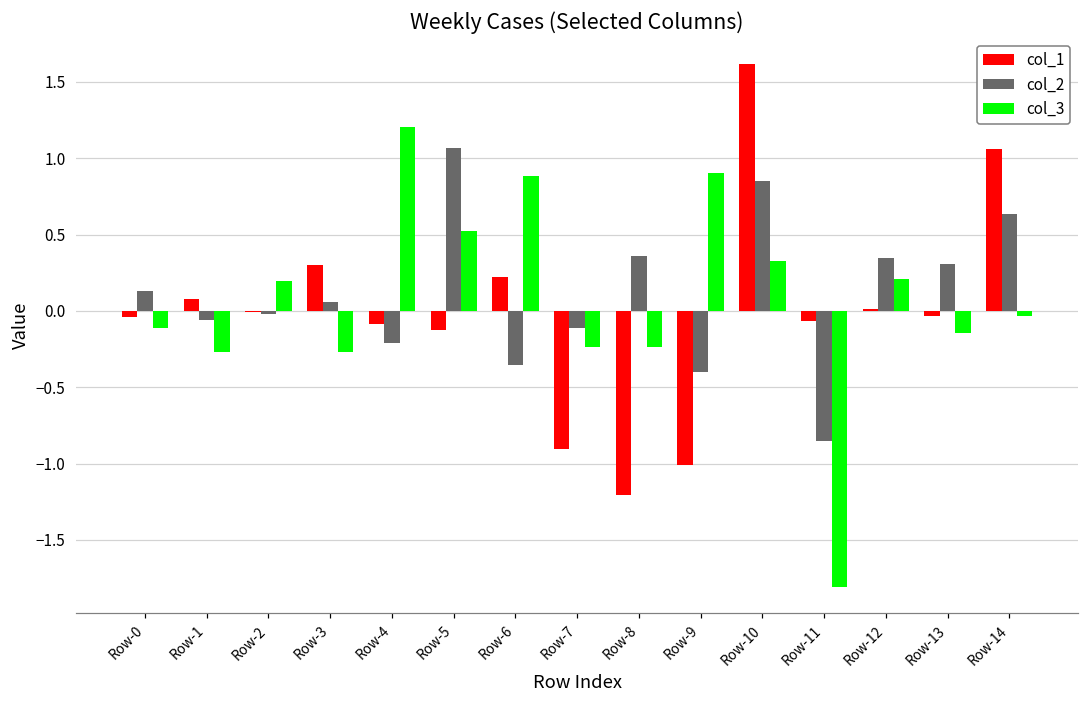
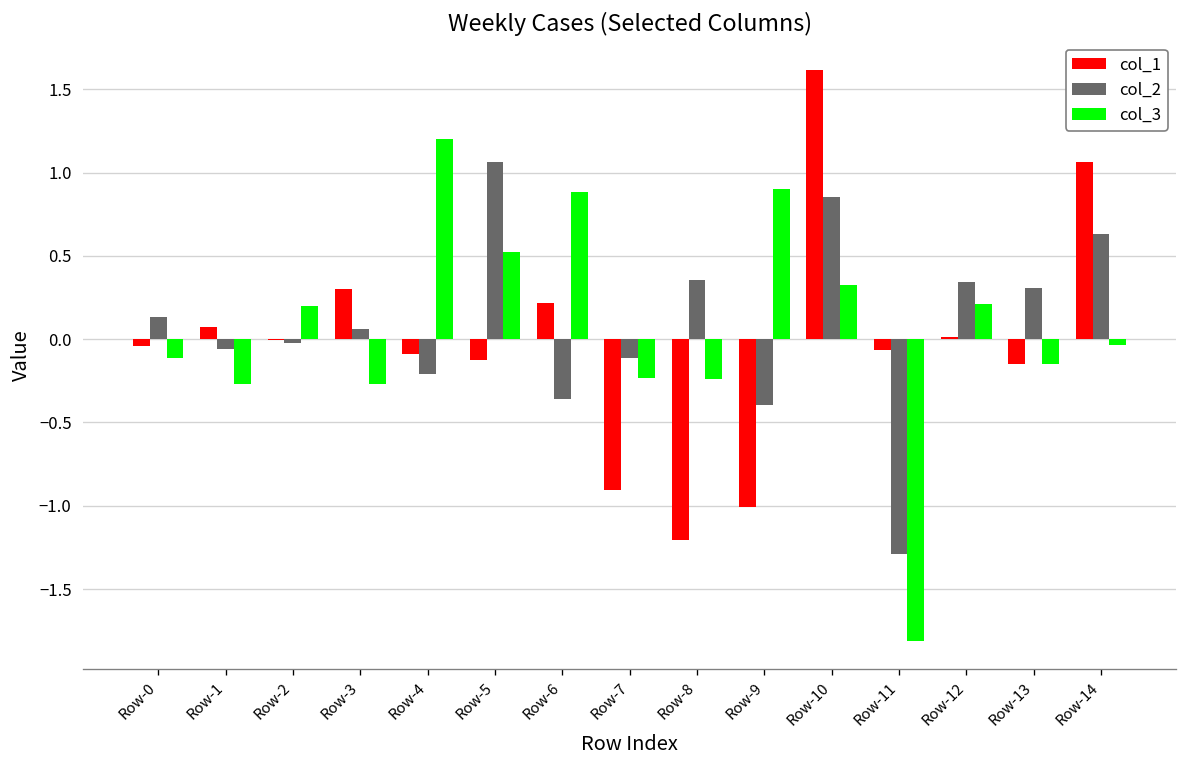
  {
    "col_1": {
      "Row-0": -0.04,
      "Row-1": 0.08,
      "Row-3": 0.30,
      "Row-4": -0.09,
      "Row-5": -0.12,
      "Row-6": 0.22,
      "Row-7": -0.91,
      "Row-8": -1.21,
      "Row-9": -1.01,
      "Row-10": 1.62,
      "Row-11": -0.07,
-     "Row-13": -0.03,
+     "Row-13": -0.15,
      "Row-14": 1.06
    },
    "col_2": {
      "Row-0": 0.13,
      "Row-1": -0.06,
      "Row-2": -0.02,
      "Row-3": 0.06,
      "Row-4": -0.21,
      "Row-5": 1.07,
      "Row-6": -0.36,
      "Row-7": -0.11,
      "Row-8": 0.36,
      "Row-9": -0.40,
      "Row-10": 0.85,
-     "Row-11": -0.85,
+     "Row-11": -1.29,
      "Row-12": 0.35,
      "Row-13": 0.31,
      "Row-14": 0.63
    },
    "col_3": {
      "Row-0": -0.11,
      "Row-1": -0.27,
      "Row-2": 0.20,
      "Row-3": -0.27,
      "Row-4": 1.20,
      "Row-5": 0.52,
      "Row-6": 0.89,
      "Row-7": -0.23,
      "Row-8": -0.24,
      "Row-9": 0.90,
      "Row-10": 0.32,
      "Row-11": -1.81,
      "Row-12": 0.21,
      "Row-13": -0.15,
      "Row-14": -0.03
    }
  }
